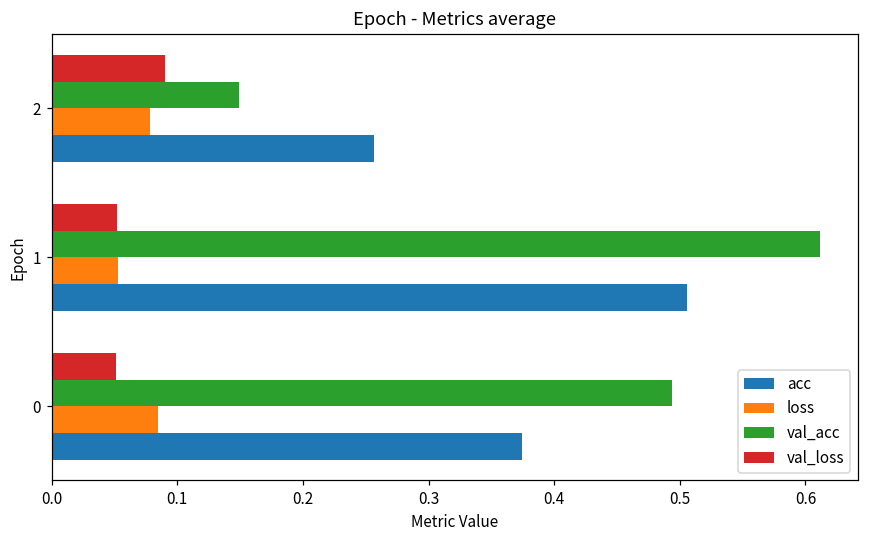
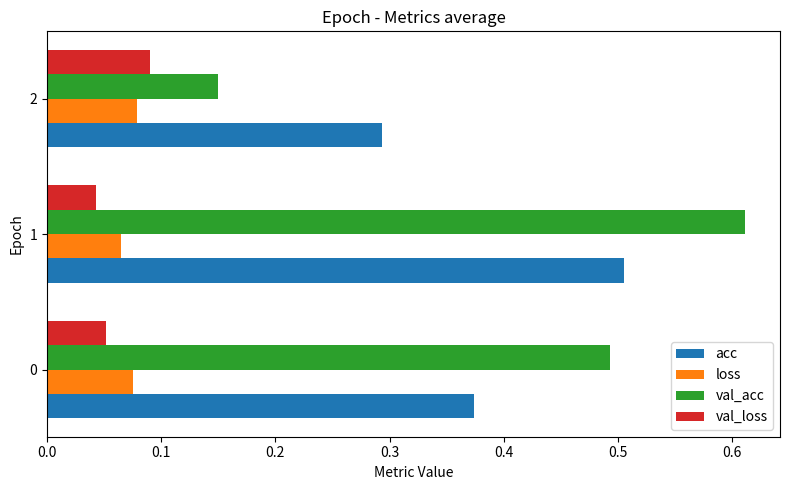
  {
    "acc": {
-     "2": 0.256,
+     "2": 0.294,
      "1": 0.505,
      "0": 0.374
    },
    "loss": {
      "2": 0.079,
-     "1": 0.053,
-     "0": 0.085
+     "1": 0.065,
+     "0": 0.076
    },
    "val_acc": {
      "2": 0.149,
      "1": 0.611,
      "0": 0.493
    },
    "val_loss": {
      "2": 0.090,
-     "1": 0.052,
+     "1": 0.043,
      "0": 0.051
    }
  }
